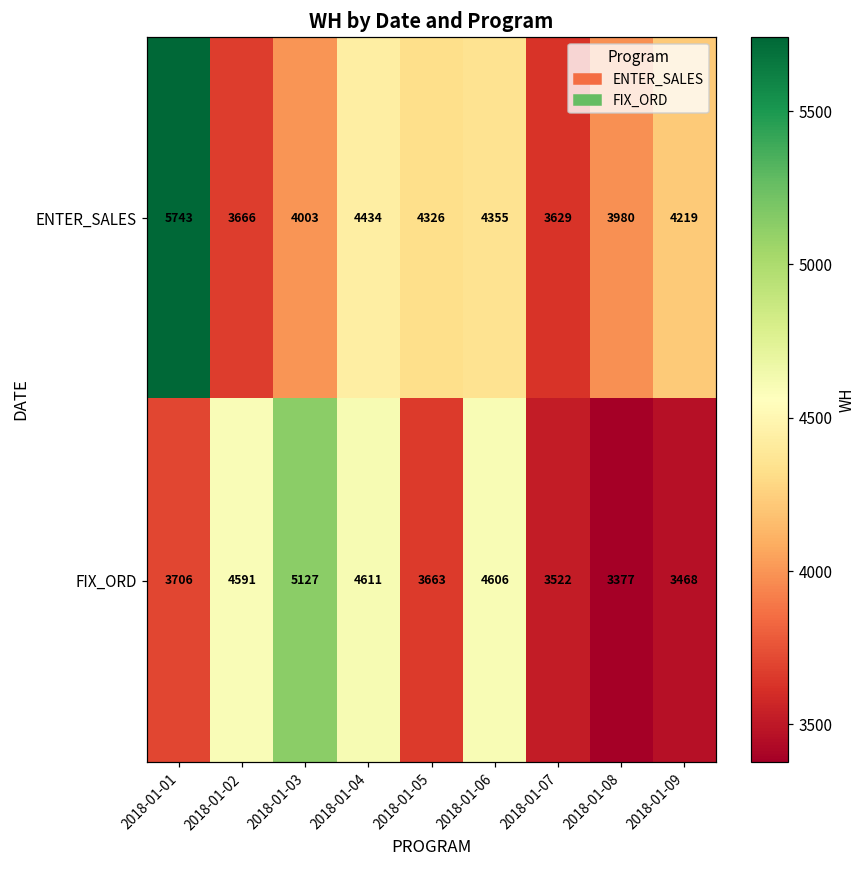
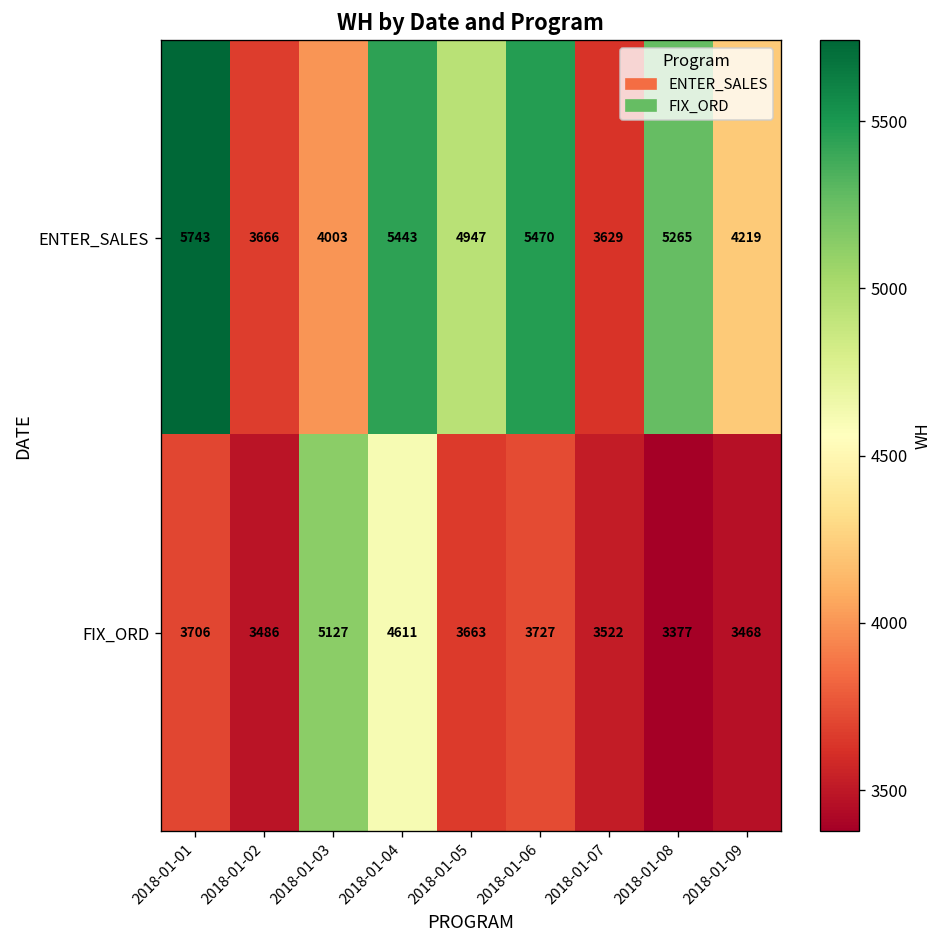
  {
    "ENTER_SALES": {
      "2018-01-01": 5743,
      "2018-01-02": 3666,
      "2018-01-03": 4003,
-     "2018-01-04": 4434,
-     "2018-01-05": 4326,
-     "2018-01-06": 4355,
+     "2018-01-04": 5443,
+     "2018-01-05": 4947,
+     "2018-01-06": 5470,
      "2018-01-07": 3629,
-     "2018-01-08": 3980,
+     "2018-01-08": 5265,
      "2018-01-09": 4219
    },
    "FIX_ORD": {
      "2018-01-01": 3706,
-     "2018-01-02": 4591,
+     "2018-01-02": 3486,
      "2018-01-03": 5127,
      "2018-01-04": 4611,
      "2018-01-05": 3663,
-     "2018-01-06": 4606,
+     "2018-01-06": 3727,
      "2018-01-07": 3522,
      "2018-01-08": 3377,
      "2018-01-09": 3468
    }
  }
